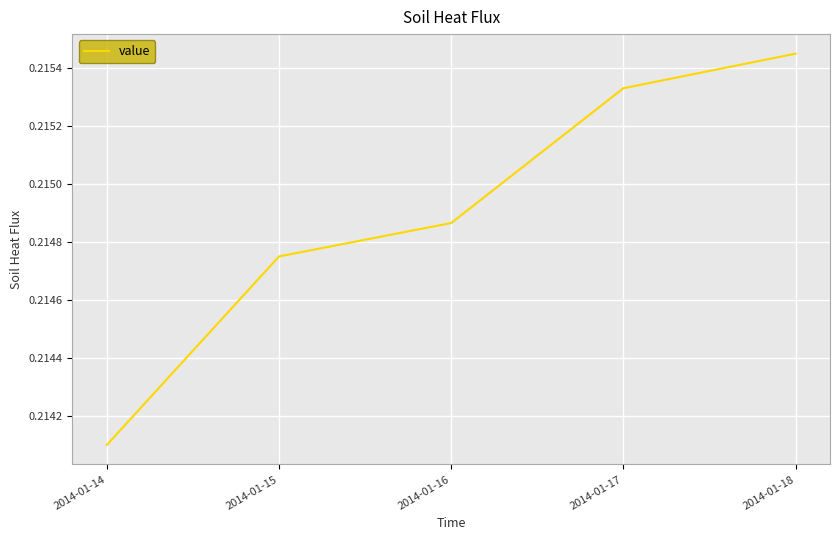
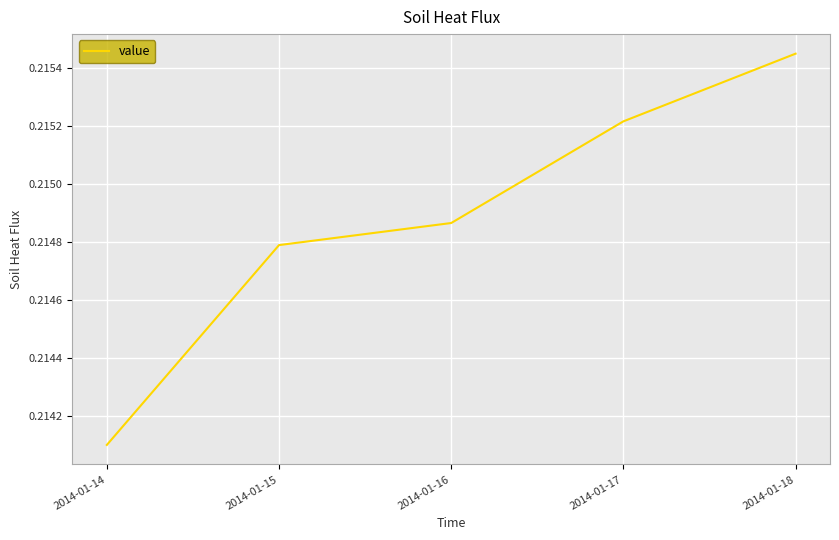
  {
    "2014-01-14": 0.21410,
-   "2014-01-15": 0.21475,
+   "2014-01-15": 0.21479,
    "2014-01-16": 0.21487,
-   "2014-01-17": 0.21533,
+   "2014-01-17": 0.21522,
    "2014-01-18": 0.21545
  }
